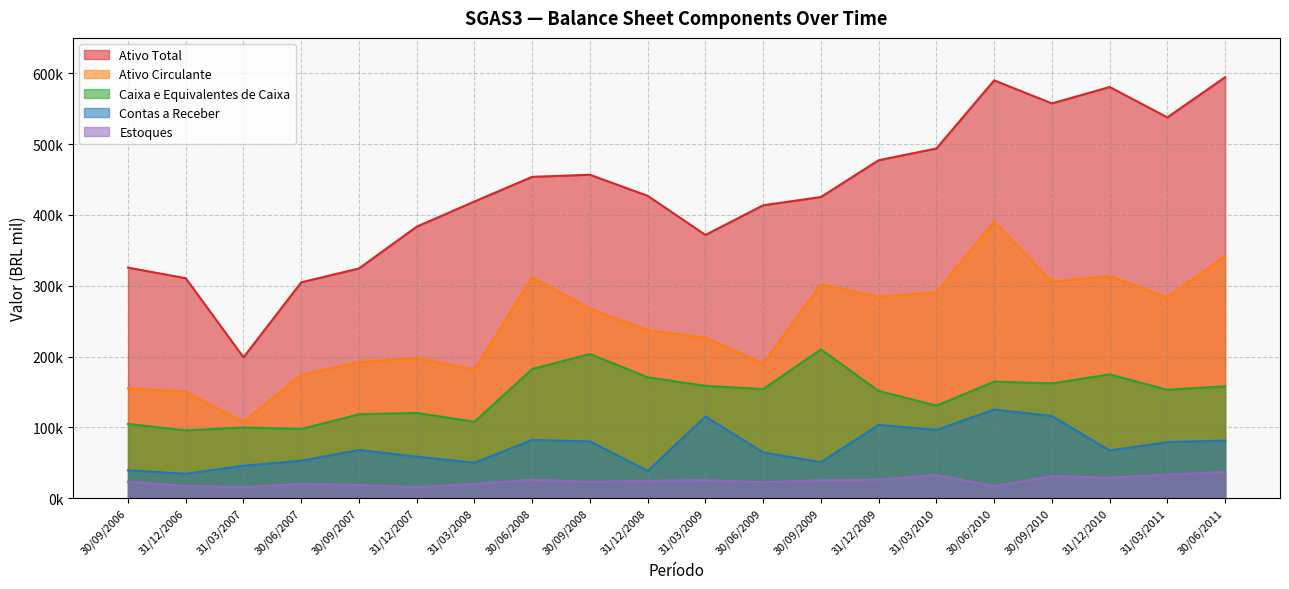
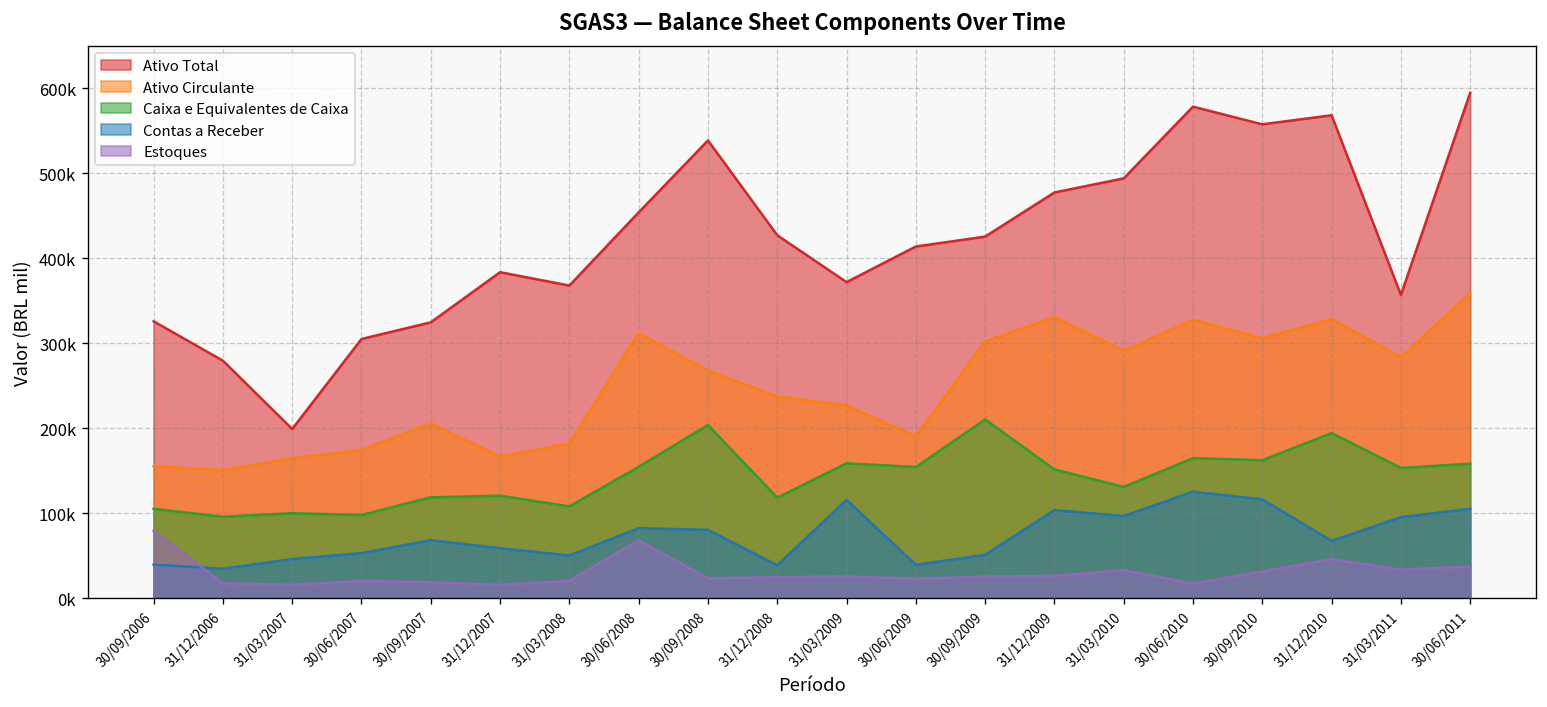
  {
    "Ativo Total": {
      "30/09/2006": 330000,
-     "31/12/2006": 310000,
+     "31/12/2006": 280000,
      "31/03/2007": 200000,
      "30/06/2007": 300000,
      "30/09/2007": 320000,
      "31/12/2007": 380000,
-     "31/03/2008": 420000,
+     "31/03/2008": 370000,
      "30/06/2008": 450000,
-     "30/09/2008": 460000,
+     "30/09/2008": 540000,
      "31/12/2008": 430000,
      "31/03/2009": 370000,
      "30/06/2009": 410000,
      "30/09/2009": 430000,
      "31/12/2009": 480000,
      "31/03/2010": 490000,
-     "30/06/2010": 590000,
+     "30/06/2010": 580000,
      "30/09/2010": 560000,
-     "31/12/2010": 580000,
-     "31/03/2011": 540000,
+     "31/12/2010": 570000,
+     "31/03/2011": 360000,
      "30/06/2011": 590000
    },
    "Ativo Circulante": {
      "30/09/2006": 160000,
      "31/12/2006": 150000,
-     "31/03/2007": 110000,
+     "31/03/2007": 160000,
      "30/06/2007": 170000,
-     "30/09/2007": 190000,
-     "31/12/2007": 200000,
+     "30/09/2007": 210000,
+     "31/12/2007": 170000,
      "31/03/2008": 180000,
      "30/06/2008": 310000,
      "30/09/2008": 270000,
      "31/12/2008": 240000,
      "31/03/2009": 230000,
      "30/06/2009": 190000,
      "30/09/2009": 300000,
-     "31/12/2009": 280000,
+     "31/12/2009": 330000,
      "31/03/2010": 290000,
-     "30/06/2010": 390000,
+     "30/06/2010": 330000,
      "30/09/2010": 310000,
-     "31/12/2010": 310000,
+     "31/12/2010": 330000,
      "31/03/2011": 280000,
-     "30/06/2011": 340000
+     "30/06/2011": 360000
    },
    "Caixa e Equivalentes de Caixa": {
      "30/09/2006": 100000,
      "31/12/2006": 100000,
      "31/03/2007": 100000,
      "30/06/2007": 100000,
      "30/09/2007": 120000,
      "31/12/2007": 120000,
      "31/03/2008": 110000,
-     "30/06/2008": 180000,
+     "30/06/2008": 150000,
      "30/09/2008": 200000,
-     "31/12/2008": 170000,
+     "31/12/2008": 120000,
      "31/03/2009": 160000,
      "30/06/2009": 150000,
      "30/09/2009": 210000,
      "31/12/2009": 150000,
      "31/03/2010": 130000,
      "30/06/2010": 160000,
      "30/09/2010": 160000,
-     "31/12/2010": 170000,
+     "31/12/2010": 190000,
      "31/03/2011": 150000,
      "30/06/2011": 160000
    },
    "Contas a Receber": {
      "30/09/2006": 40000,
      "31/12/2006": 30000,
      "31/03/2007": 50000,
      "30/06/2007": 50000,
      "30/09/2007": 70000,
      "31/12/2007": 60000,
      "31/03/2008": 50000,
      "30/06/2008": 80000,
      "30/09/2008": 80000,
      "31/12/2008": 40000,
      "31/03/2009": 120000,
-     "30/06/2009": 60000,
+     "30/06/2009": 40000,
      "30/09/2009": 50000,
      "31/12/2009": 100000,
      "31/03/2010": 100000,
      "30/06/2010": 130000,
      "30/09/2010": 120000,
      "31/12/2010": 70000,
-     "31/03/2011": 80000,
-     "30/06/2011": 80000
+     "31/03/2011": 100000,
+     "30/06/2011": 110000
    },
    "Estoques": {
-     "30/09/2006": 20000,
+     "30/09/2006": 80000,
      "31/12/2006": 20000,
      "31/03/2007": 20000,
      "30/06/2007": 20000,
      "30/09/2007": 20000,
      "31/12/2007": 20000,
      "31/03/2008": 20000,
-     "30/06/2008": 30000,
+     "30/06/2008": 70000,
      "30/09/2008": 20000,
      "31/12/2008": 20000,
      "31/03/2009": 30000,
      "30/06/2009": 20000,
      "30/09/2009": 30000,
      "31/12/2009": 30000,
      "31/03/2010": 30000,
      "30/06/2010": 20000,
      "30/09/2010": 30000,
-     "31/12/2010": 30000,
+     "31/12/2010": 50000,
      "31/03/2011": 30000,
      "30/06/2011": 40000
    }
  }
